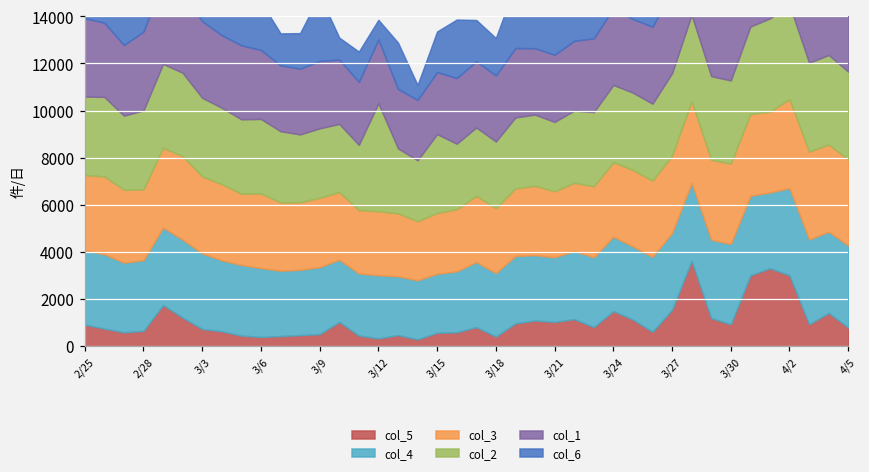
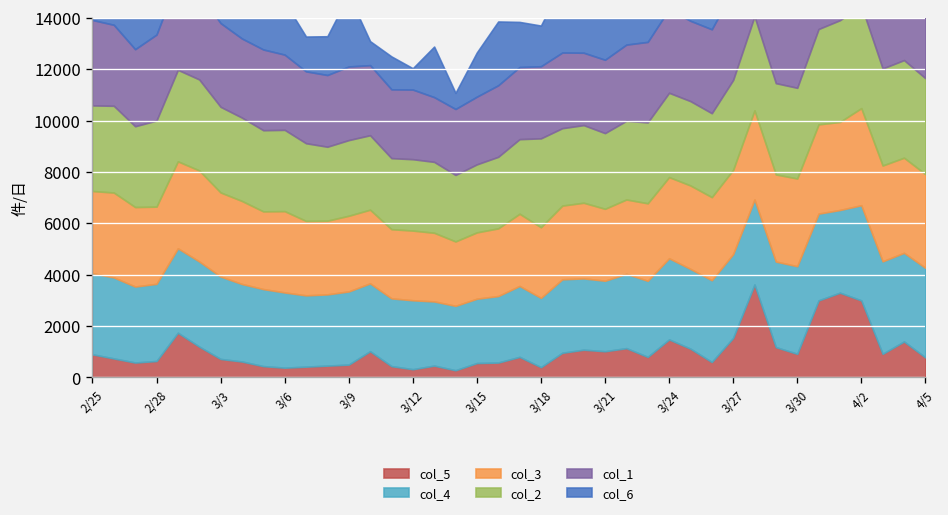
  {
    "col_2": {
      "2/25": 3300,
      "2/28": 3400,
      "3/3": 3300,
      "3/6": 3200,
      "3/9": 2900,
-     "3/12": 4600,
-     "3/15": 3400,
-     "3/18": 2800,
+     "3/12": 2800,
+     "3/15": 2700,
+     "3/18": 3500,
      "3/21": 2900,
      "3/24": 3300,
      "3/27": 3500,
      "3/30": 3500,
      "4/5": 3700
    }
  }
